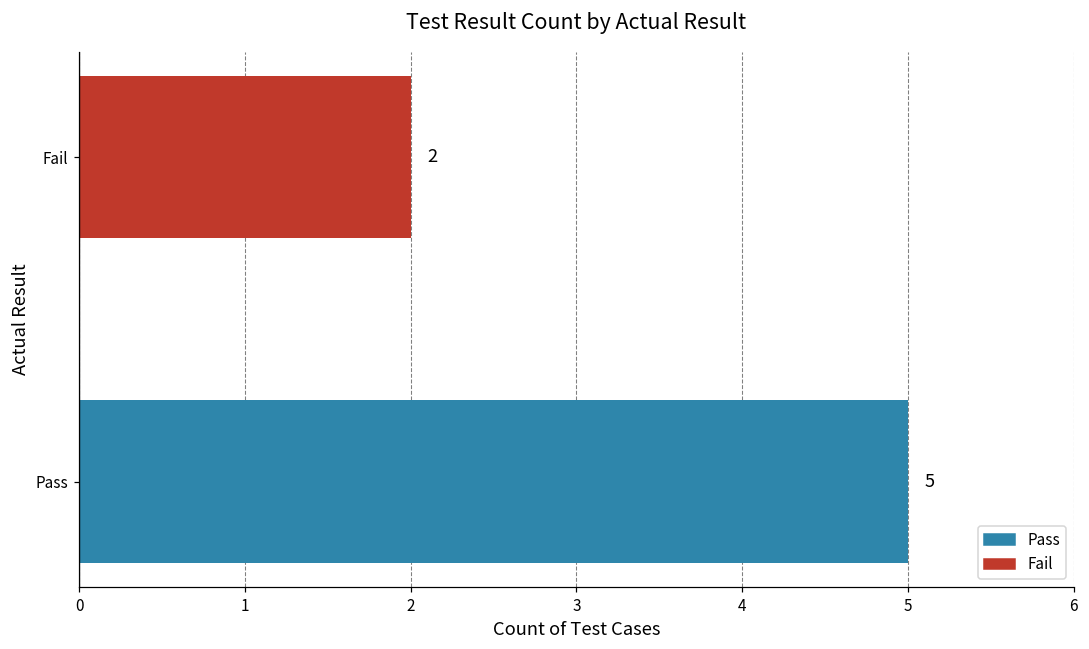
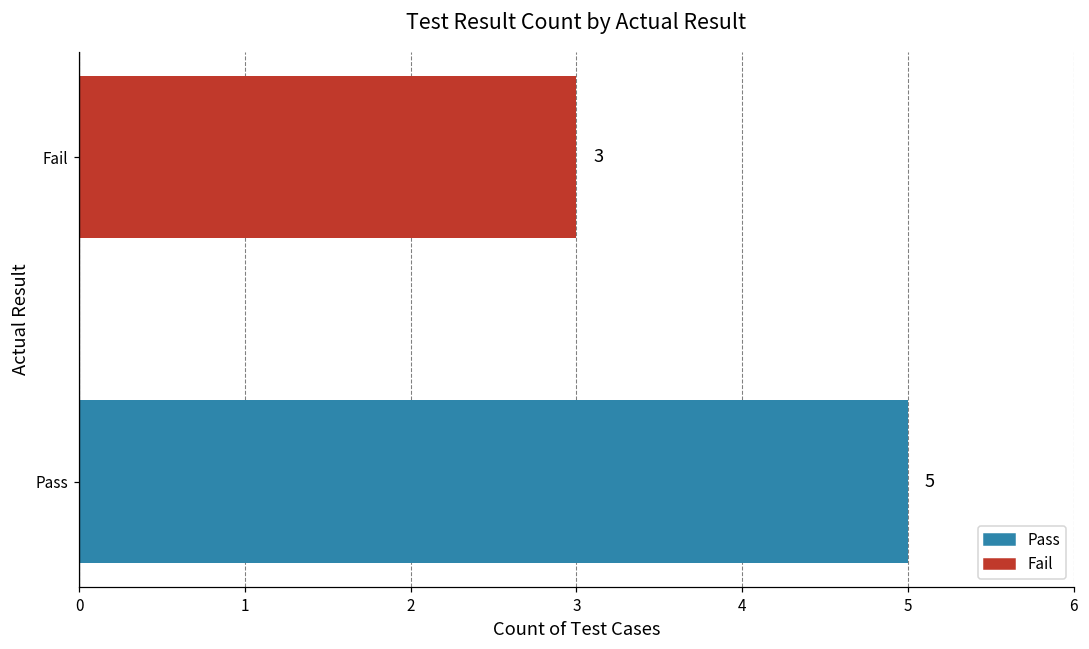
  {
-   "Fail": 2,
+   "Fail": 3,
    "Pass": 5
  }
